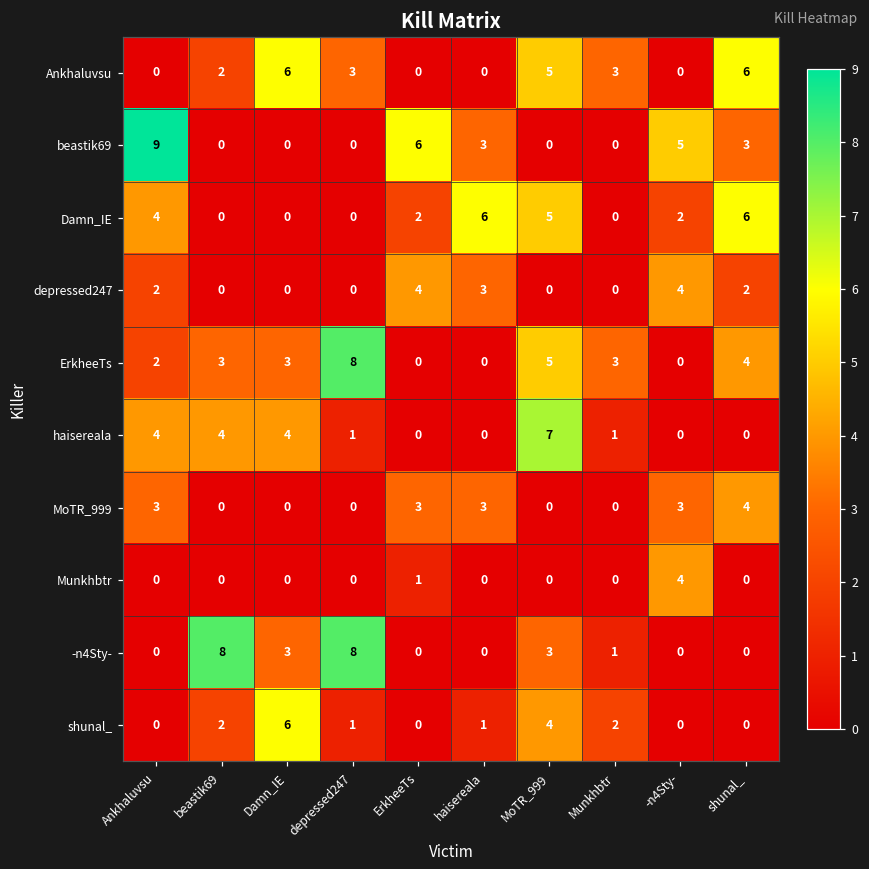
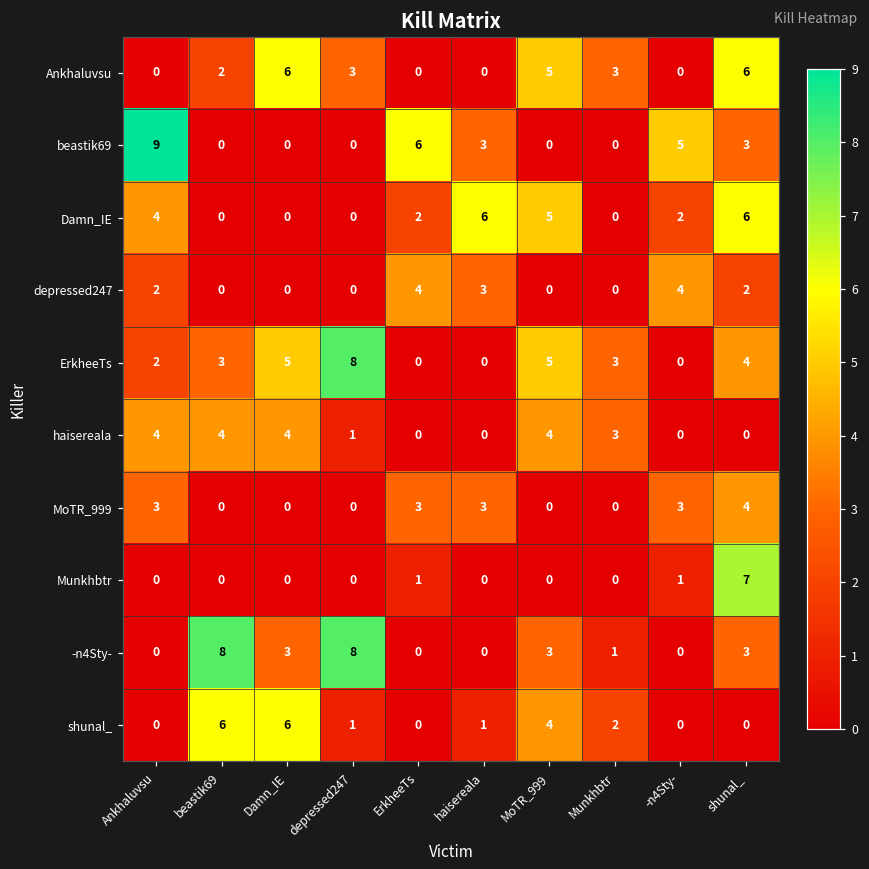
  {
    "Ankhaluvsu": {
      "Ankhaluvsu": 0,
      "beastik69": 2,
      "Damn_IE": 6,
      "depressed247": 3,
      "ErkheeTs": 0,
      "haisereala": 0,
      "MoTR_999": 5,
      "Munkhbtr": 3,
      "-n4Sty-": 0,
      "shunal_": 6
    },
    "beastik69": {
      "Ankhaluvsu": 9,
      "beastik69": 0,
      "Damn_IE": 0,
      "depressed247": 0,
      "ErkheeTs": 6,
      "haisereala": 3,
      "MoTR_999": 0,
      "Munkhbtr": 0,
      "-n4Sty-": 5,
      "shunal_": 3
    },
    "Damn_IE": {
      "Ankhaluvsu": 4,
      "beastik69": 0,
      "Damn_IE": 0,
      "depressed247": 0,
      "ErkheeTs": 2,
      "haisereala": 6,
      "MoTR_999": 5,
      "Munkhbtr": 0,
      "-n4Sty-": 2,
      "shunal_": 6
    },
    "depressed247": {
      "Ankhaluvsu": 2,
      "beastik69": 0,
      "Damn_IE": 0,
      "depressed247": 0,
      "ErkheeTs": 4,
      "haisereala": 3,
      "MoTR_999": 0,
      "Munkhbtr": 0,
      "-n4Sty-": 4,
      "shunal_": 2
    },
    "ErkheeTs": {
      "Ankhaluvsu": 2,
      "beastik69": 3,
-     "Damn_IE": 3,
+     "Damn_IE": 5,
      "depressed247": 8,
      "ErkheeTs": 0,
      "haisereala": 0,
      "MoTR_999": 5,
      "Munkhbtr": 3,
      "-n4Sty-": 0,
      "shunal_": 4
    },
    "haisereala": {
      "Ankhaluvsu": 4,
      "beastik69": 4,
      "Damn_IE": 4,
      "depressed247": 1,
      "ErkheeTs": 0,
      "haisereala": 0,
-     "MoTR_999": 7,
-     "Munkhbtr": 1,
+     "MoTR_999": 4,
+     "Munkhbtr": 3,
      "-n4Sty-": 0,
      "shunal_": 0
    },
    "MoTR_999": {
      "Ankhaluvsu": 3,
      "beastik69": 0,
      "Damn_IE": 0,
      "depressed247": 0,
      "ErkheeTs": 3,
      "haisereala": 3,
      "MoTR_999": 0,
      "Munkhbtr": 0,
      "-n4Sty-": 3,
      "shunal_": 4
    },
    "Munkhbtr": {
      "Ankhaluvsu": 0,
      "beastik69": 0,
      "Damn_IE": 0,
      "depressed247": 0,
      "ErkheeTs": 1,
      "haisereala": 0,
      "MoTR_999": 0,
      "Munkhbtr": 0,
-     "-n4Sty-": 4,
-     "shunal_": 0
+     "-n4Sty-": 1,
+     "shunal_": 7
    },
    "-n4Sty-": {
      "Ankhaluvsu": 0,
      "beastik69": 8,
      "Damn_IE": 3,
      "depressed247": 8,
      "ErkheeTs": 0,
      "haisereala": 0,
      "MoTR_999": 3,
      "Munkhbtr": 1,
      "-n4Sty-": 0,
-     "shunal_": 0
+     "shunal_": 3
    },
    "shunal_": {
      "Ankhaluvsu": 0,
-     "beastik69": 2,
+     "beastik69": 6,
      "Damn_IE": 6,
      "depressed247": 1,
      "ErkheeTs": 0,
      "haisereala": 1,
      "MoTR_999": 4,
      "Munkhbtr": 2,
      "-n4Sty-": 0,
      "shunal_": 0
    }
  }
